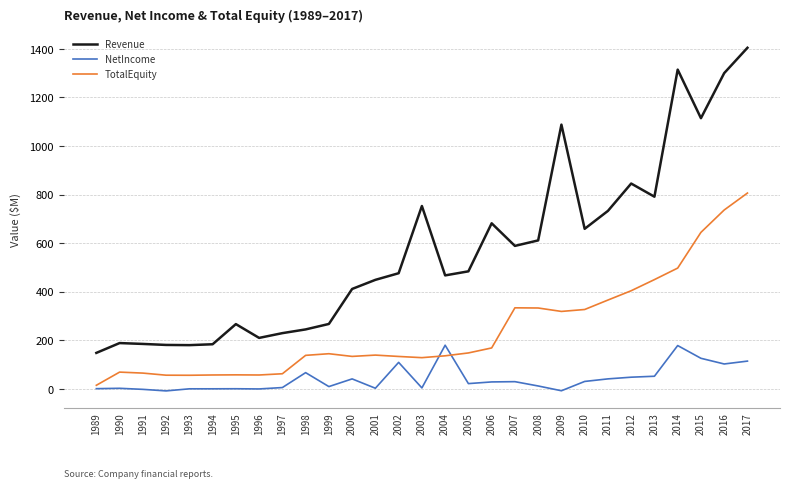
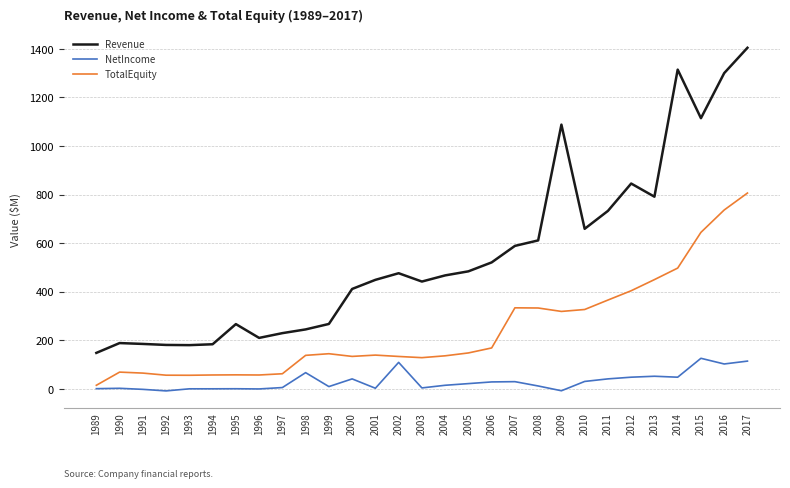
  {
    "Revenue": {
      "1989": 150,
      "1990": 190,
      "1991": 190,
      "1992": 180,
      "1993": 180,
      "1994": 180,
      "1995": 270,
      "1996": 210,
      "1997": 230,
      "1998": 250,
      "1999": 270,
      "2000": 410,
      "2001": 450,
      "2002": 480,
-     "2003": 750,
+     "2003": 440,
      "2004": 470,
      "2005": 480,
-     "2006": 680,
+     "2006": 520,
      "2007": 590,
      "2008": 610,
      "2009": 1090,
      "2010": 660,
      "2011": 730,
      "2012": 850,
      "2013": 790,
      "2014": 1310,
      "2015": 1110,
      "2016": 1300,
      "2017": 1400
    },
    "NetIncome": {
      "1989": 0,
      "1990": 0,
      "1991": 0,
      "1992": -10,
      "1993": 0,
      "1994": 0,
      "1995": 0,
      "1996": 0,
      "1997": 10,
      "1998": 70,
      "1999": 10,
      "2000": 40,
      "2001": 0,
      "2002": 110,
      "2003": 0,
-     "2004": 180,
+     "2004": 20,
      "2005": 20,
      "2006": 30,
      "2007": 30,
      "2008": 10,
      "2009": -10,
      "2010": 30,
      "2011": 40,
      "2012": 50,
      "2013": 50,
-     "2014": 180,
+     "2014": 50,
      "2015": 130,
      "2016": 100,
      "2017": 110
    },
    "TotalEquity": {
      "1989": 20,
      "1990": 70,
      "1991": 70,
      "1992": 60,
      "1993": 60,
      "1994": 60,
      "1995": 60,
      "1996": 60,
      "1997": 60,
      "1998": 140,
      "1999": 150,
      "2000": 130,
      "2001": 140,
      "2002": 130,
      "2003": 130,
      "2004": 140,
      "2005": 150,
      "2006": 170,
      "2007": 330,
      "2008": 330,
      "2009": 320,
      "2010": 330,
      "2011": 370,
      "2012": 400,
      "2013": 450,
      "2014": 500,
      "2015": 640,
      "2016": 740,
      "2017": 810
    }
  }
